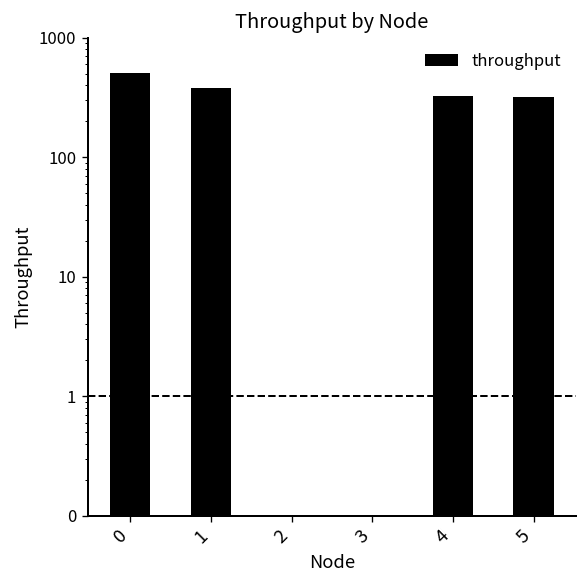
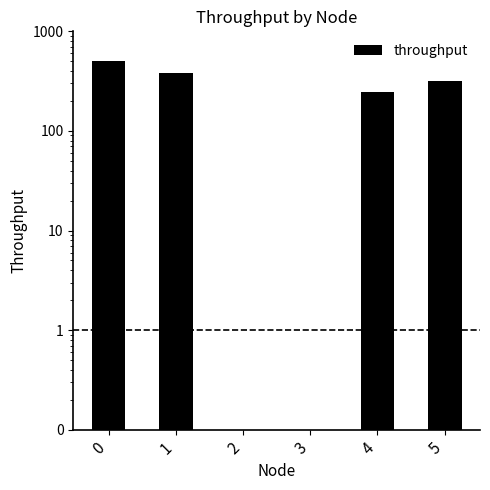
  {
    "0": 500,
    "1": 380,
-   "4": 330,
+   "4": 250,
    "5": 320
  }
